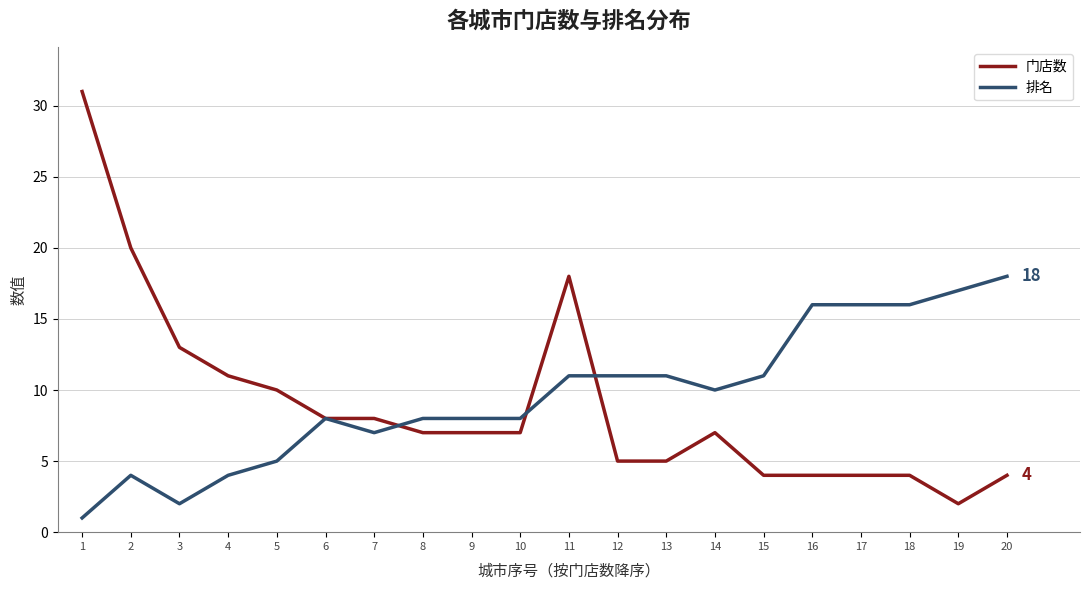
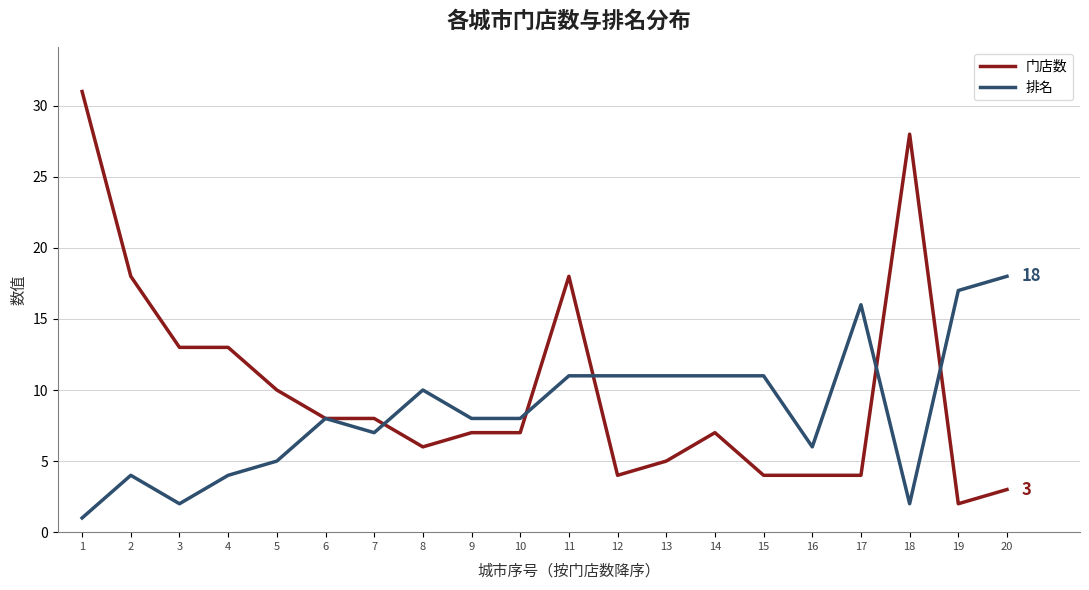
  {
    "门店数": {
-     "2": 20,
-     "4": 11,
-     "8": 7,
-     "12": 5,
-     "18": 4,
-     "20": 4
+     "2": 18,
+     "4": 13,
+     "8": 6,
+     "12": 4,
+     "18": 28,
+     "20": 3
    },
    "排名": {
      "1": 1,
      "2": 4,
      "3": 2,
      "4": 4,
      "5": 5,
      "7": 7,
-     "8": 8,
+     "8": 10,
      "9": 8,
      "10": 8,
      "11": 11,
      "12": 11,
      "13": 11,
-     "14": 10,
+     "14": 11,
      "15": 11,
-     "16": 16,
+     "16": 6,
      "17": 16,
-     "18": 16,
+     "18": 2,
      "19": 17
    }
  }
